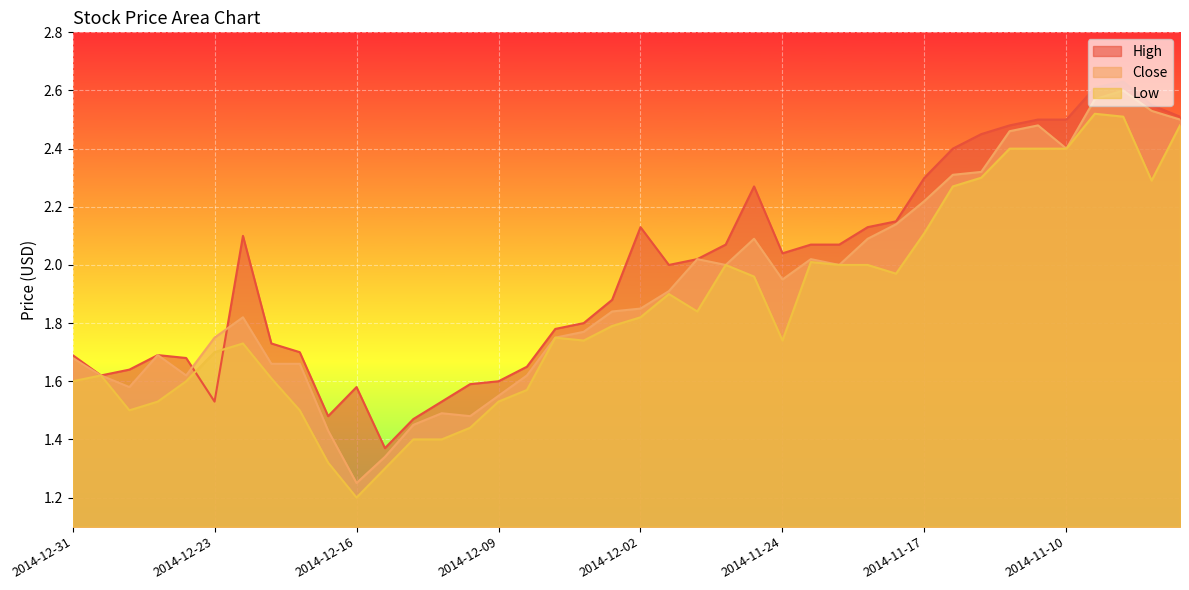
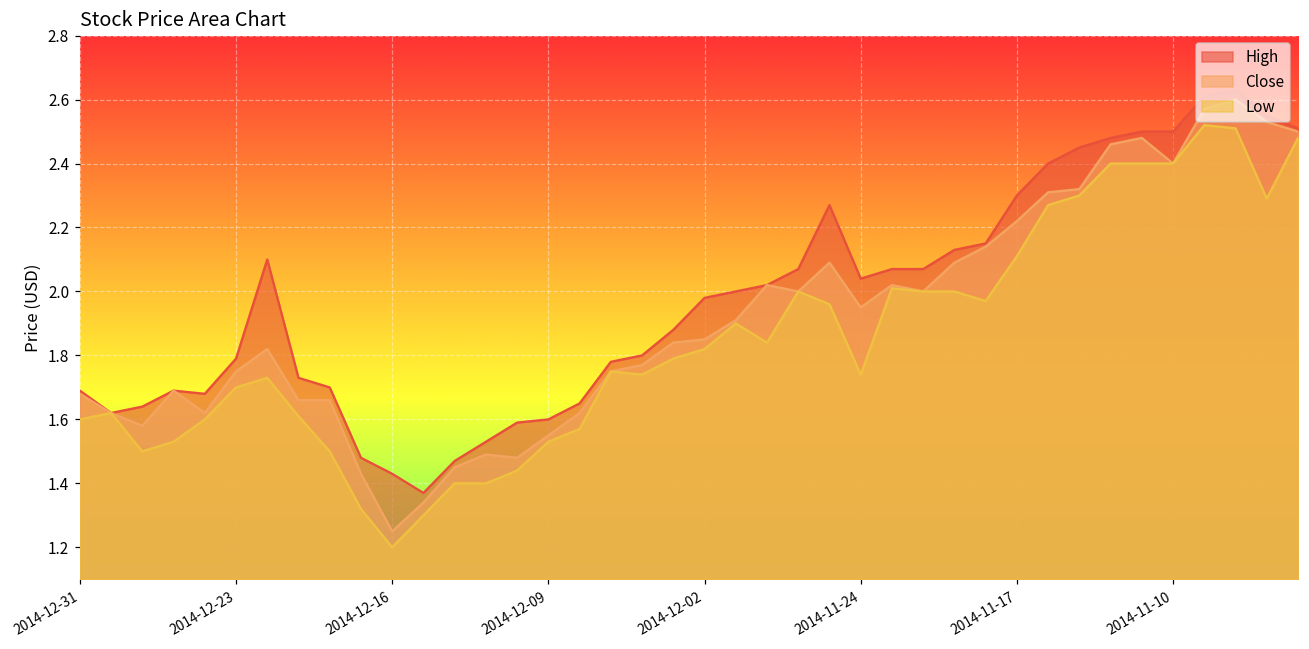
  {
    "High": {
      "2014-12-31": 1.69,
-     "2014-12-23": 1.53,
-     "2014-12-16": 1.58,
+     "2014-12-23": 1.79,
+     "2014-12-16": 1.43,
      "2014-12-09": 1.60,
-     "2014-12-02": 2.13,
+     "2014-12-02": 1.98,
      "2014-11-24": 2.04,
      "2014-11-17": 2.30,
      "2014-11-10": 2.50
    }
  }
